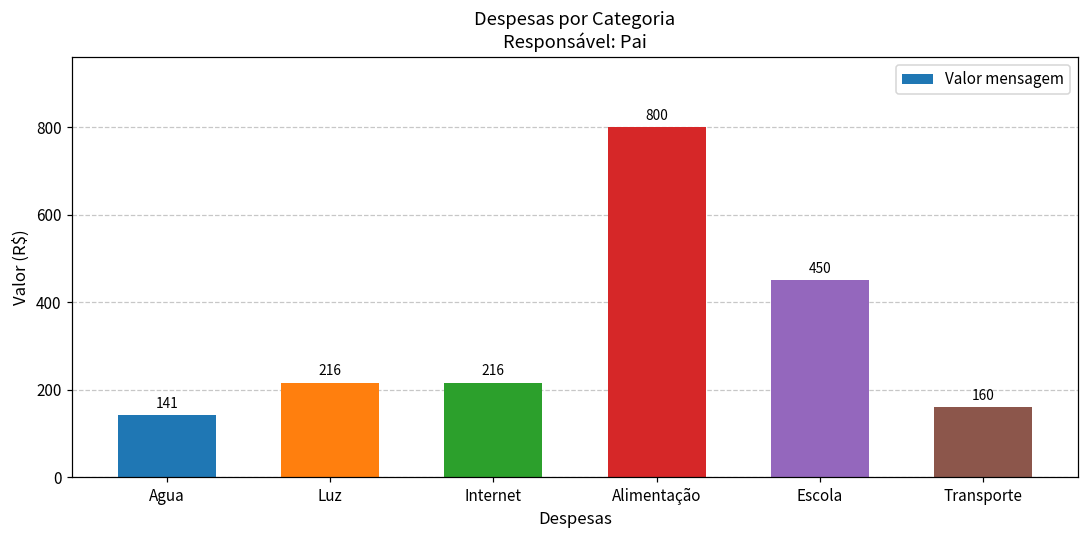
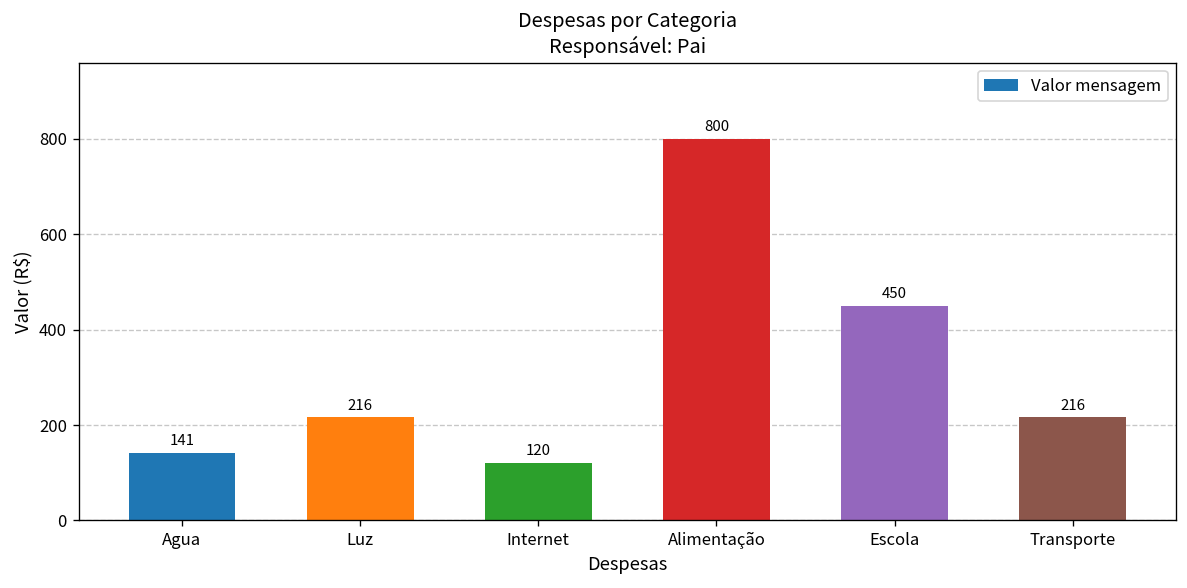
  {
    "Agua": 141,
    "Luz": 216,
-   "Internet": 216,
+   "Internet": 120,
    "Alimentação": 800,
    "Escola": 450,
-   "Transporte": 160
+   "Transporte": 216
  }
